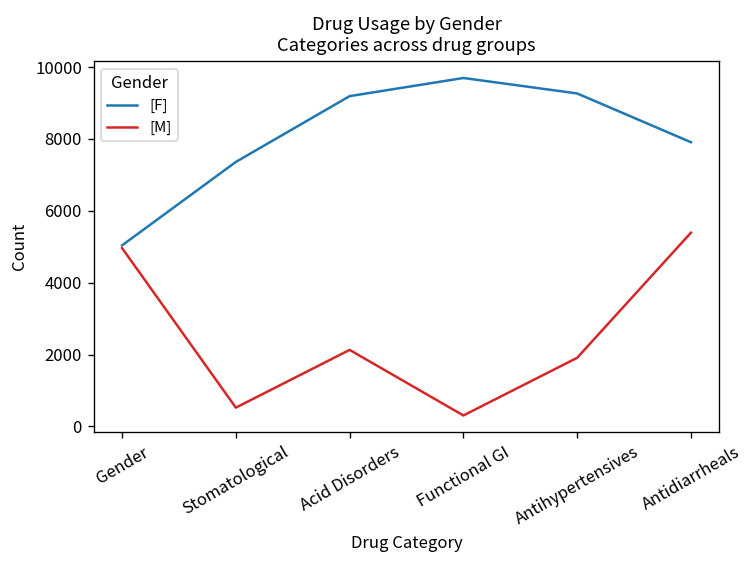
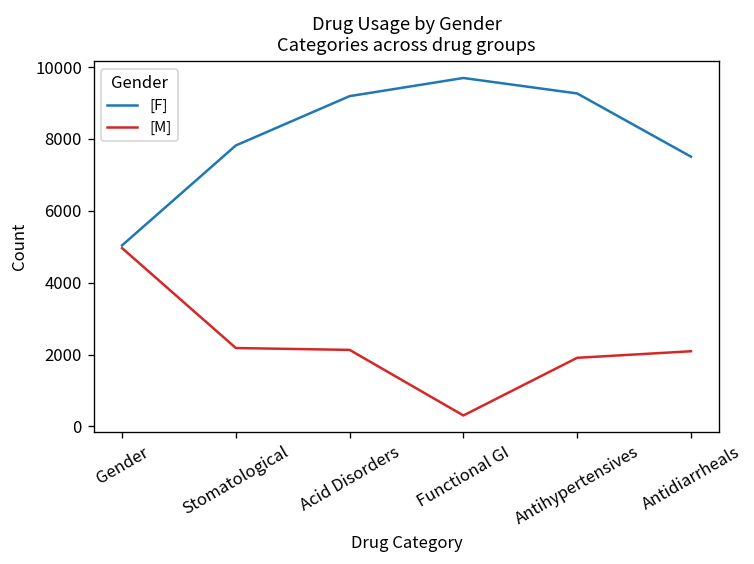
  {
    "[F]": {
-     "Stomatological": 7400,
+     "Stomatological": 7800,
      "Acid Disorders": 9200,
      "Functional GI": 9700,
      "Antihypertensives": 9300,
-     "Antidiarrheals": 7900
+     "Antidiarrheals": 7500
    },
    "[M]": {
-     "Stomatological": 500,
+     "Stomatological": 2200,
      "Acid Disorders": 2100,
      "Functional GI": 300,
      "Antihypertensives": 1900,
-     "Antidiarrheals": 5400
+     "Antidiarrheals": 2100
    }
  }
